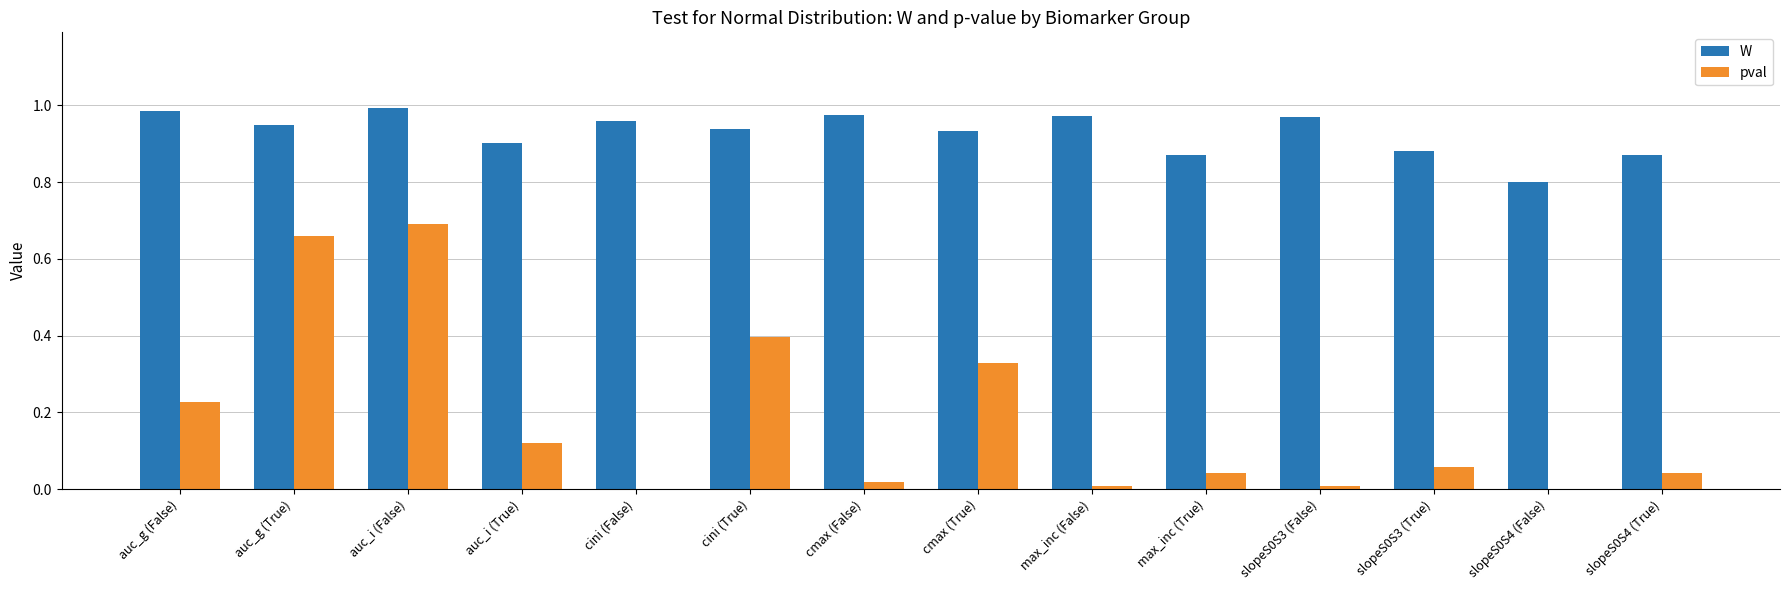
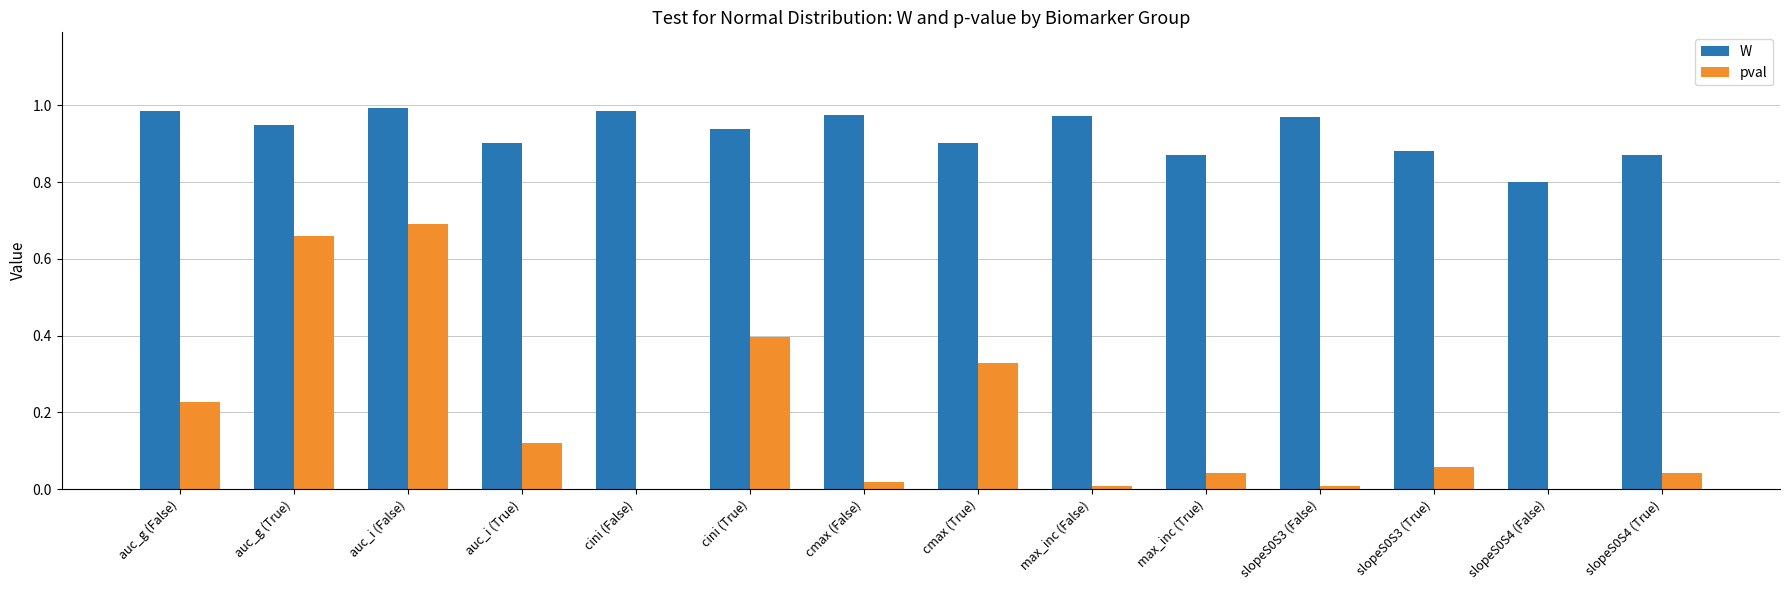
  {
    "W": {
      "auc_g (False)": 0.99,
      "auc_g (True)": 0.95,
      "auc_i (False)": 0.99,
      "auc_i (True)": 0.90,
-     "cini (False)": 0.96,
+     "cini (False)": 0.99,
      "cini (True)": 0.94,
      "cmax (False)": 0.98,
-     "cmax (True)": 0.93,
+     "cmax (True)": 0.90,
      "max_inc (False)": 0.97,
      "max_inc (True)": 0.87,
      "slopeS0S3 (False)": 0.97,
      "slopeS0S3 (True)": 0.88,
      "slopeS0S4 (False)": 0.80,
      "slopeS0S4 (True)": 0.87
    },
    "pval": {
      "auc_g (False)": 0.23,
      "auc_g (True)": 0.66,
      "auc_i (False)": 0.69,
      "auc_i (True)": 0.12,
      "cini (True)": 0.40,
      "cmax (False)": 0.02,
      "cmax (True)": 0.33,
      "max_inc (False)": 0.01,
      "max_inc (True)": 0.04,
      "slopeS0S3 (False)": 0.01,
      "slopeS0S3 (True)": 0.06,
      "slopeS0S4 (True)": 0.04
    }
  }
